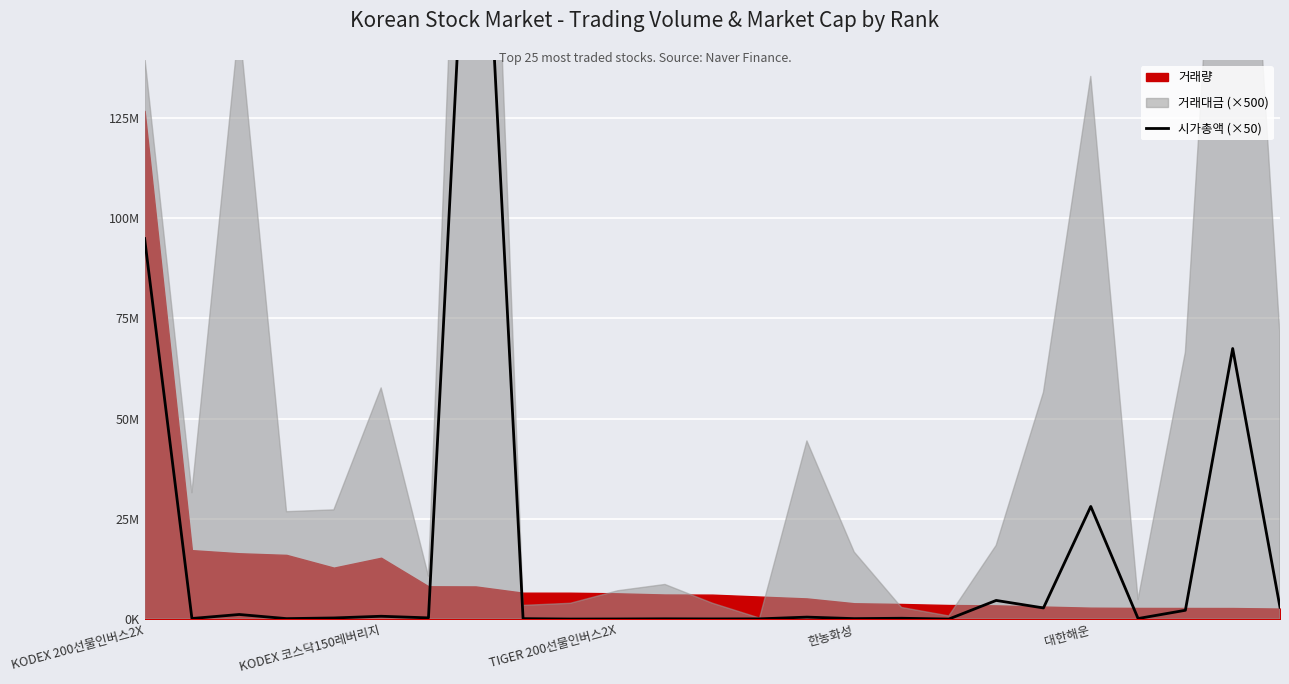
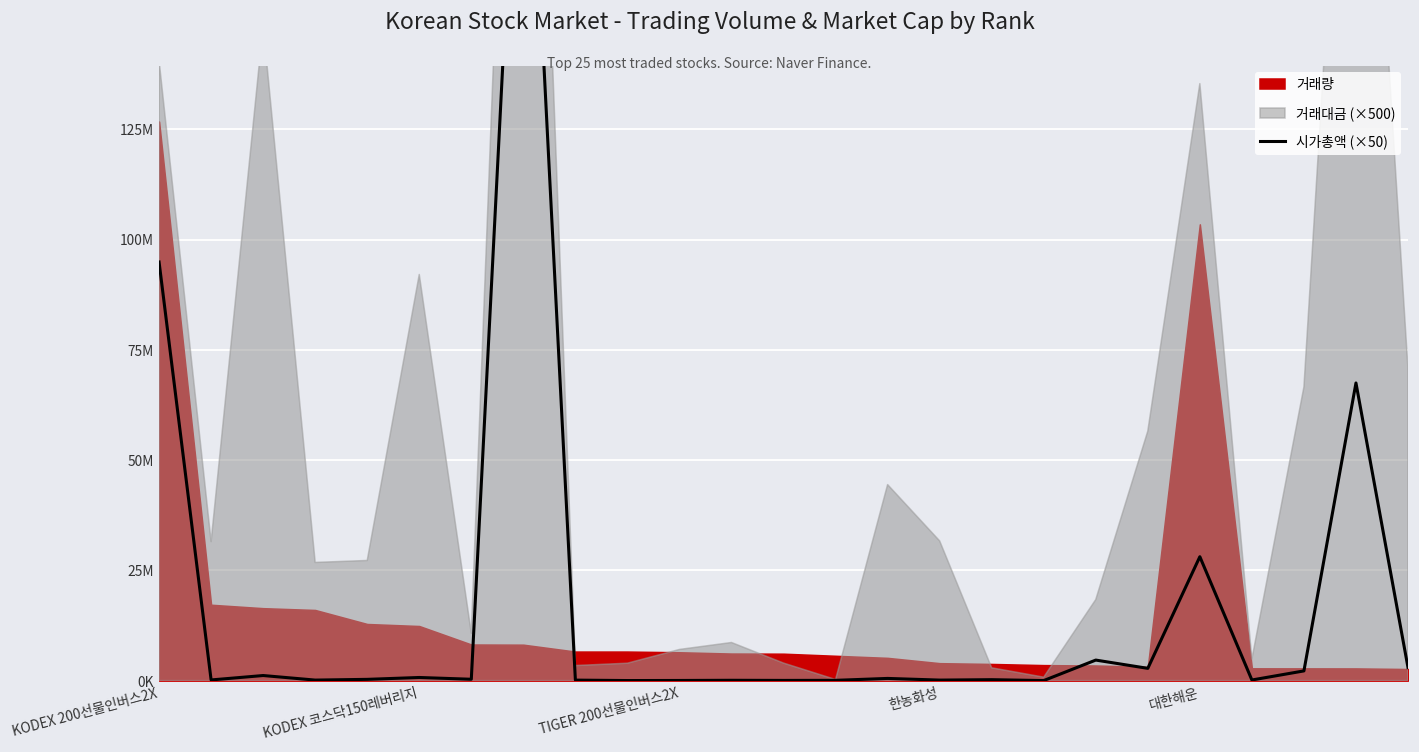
  {
    "시가총액 (×50)": {
      "KODEX 200선물인버스2X": 95000000,
      "KODEX 코스닥150레버리지": 1000000,
      "TIGER 200선물인버스2X": 0,
      "한농화성": 0,
      "대한해운": 28000000
    },
    "거래량": {
      "KODEX 200선물인버스2X": 127000000,
-     "KODEX 코스닥150레버리지": 15000000,
+     "KODEX 코스닥150레버리지": 12000000,
      "한농화성": 4000000,
-     "대한해운": 3000000
+     "대한해운": 103000000
    },
    "거래대금 (×500)": {
-     "KODEX 코스닥150레버리지": 58000000,
-     "한농화성": 17000000,
+     "KODEX 코스닥150레버리지": 92000000,
+     "한농화성": 32000000,
      "대한해운": 135000000
    }
  }
